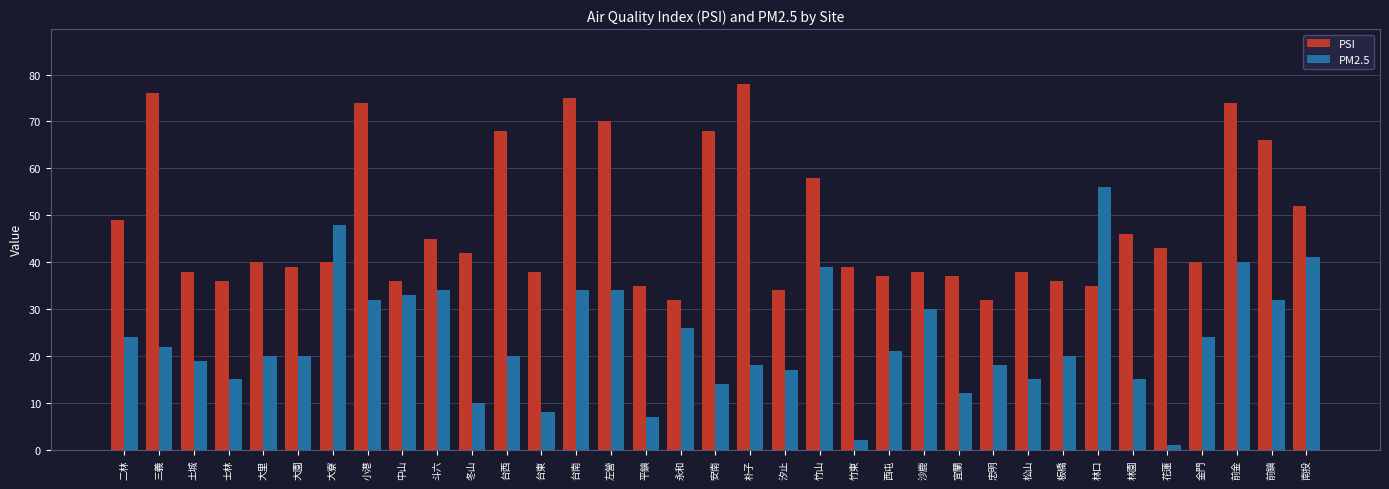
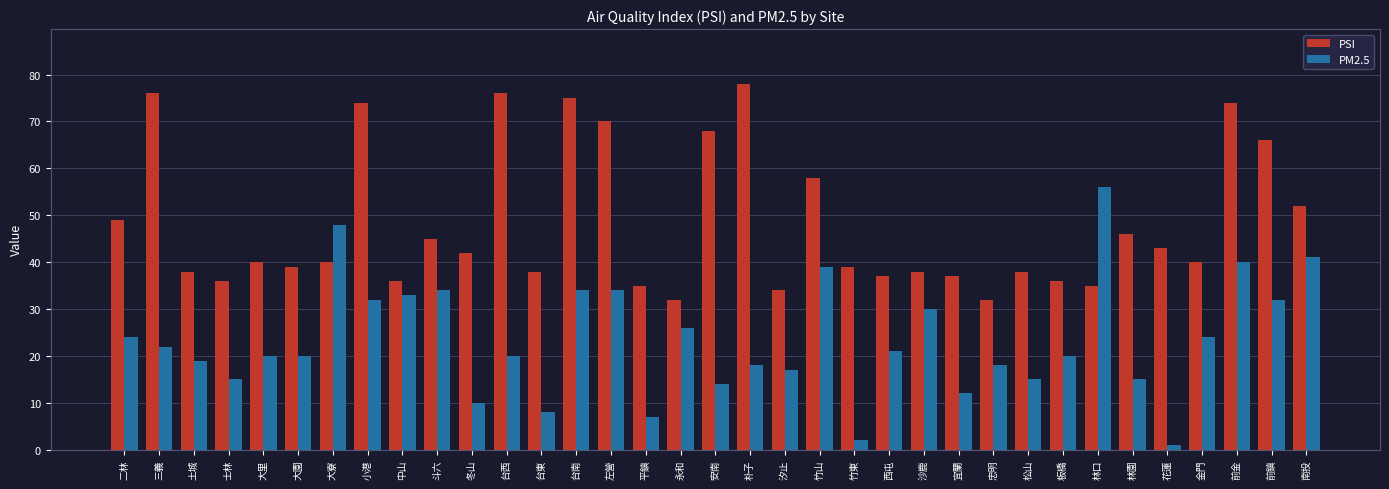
  {
    "PSI": {
      "二林": 49,
      "三義": 76,
      "土城": 38,
      "士林": 36,
      "大里": 40,
      "大園": 39,
      "大寮": 40,
      "小港": 74,
      "中山": 36,
      "斗六": 45,
      "冬山": 42,
-     "台西": 68,
+     "台西": 76,
      "台東": 38,
      "台南": 75,
      "左營": 70,
      "平鎮": 35,
      "永和": 32,
      "安南": 68,
      "朴子": 78,
      "汐止": 34,
      "竹山": 58,
      "竹東": 39,
      "西屯": 37,
      "沙鹿": 38,
      "宜蘭": 37,
      "忠明": 32,
      "松山": 38,
      "板橋": 36,
      "林口": 35,
      "林園": 46,
      "花蓮": 43,
      "金門": 40,
      "前金": 74,
      "前鎮": 66,
      "南投": 52
    },
    "PM2.5": {
      "二林": 24,
      "三義": 22,
      "土城": 19,
      "士林": 15,
      "大里": 20,
      "大園": 20,
      "大寮": 48,
      "小港": 32,
      "中山": 33,
      "斗六": 34,
      "冬山": 10,
      "台西": 20,
      "台東": 8,
      "台南": 34,
      "左營": 34,
      "平鎮": 7,
      "永和": 26,
      "安南": 14,
      "朴子": 18,
      "汐止": 17,
      "竹山": 39,
      "竹東": 2,
      "西屯": 21,
      "沙鹿": 30,
      "宜蘭": 12,
      "忠明": 18,
      "松山": 15,
      "板橋": 20,
      "林口": 56,
      "林園": 15,
      "花蓮": 1,
      "金門": 24,
      "前金": 40,
      "前鎮": 32,
      "南投": 41
    }
  }
